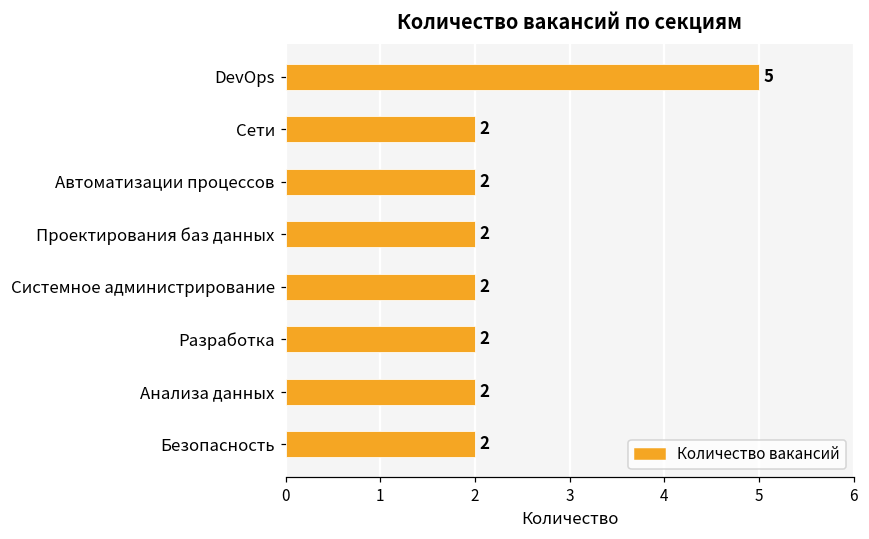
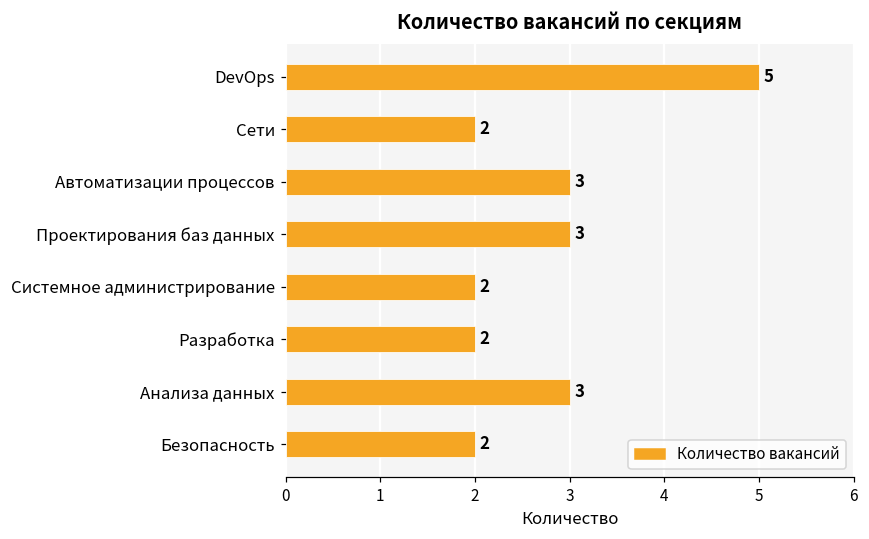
  {
    "DevOps": 5,
    "Сети": 2,
-   "Автоматизации процессов": 2,
-   "Проектирования баз данных": 2,
+   "Автоматизации процессов": 3,
+   "Проектирования баз данных": 3,
    "Системное администрирование": 2,
    "Разработка": 2,
-   "Анализа данных": 2,
+   "Анализа данных": 3,
    "Безопасность": 2
  }
